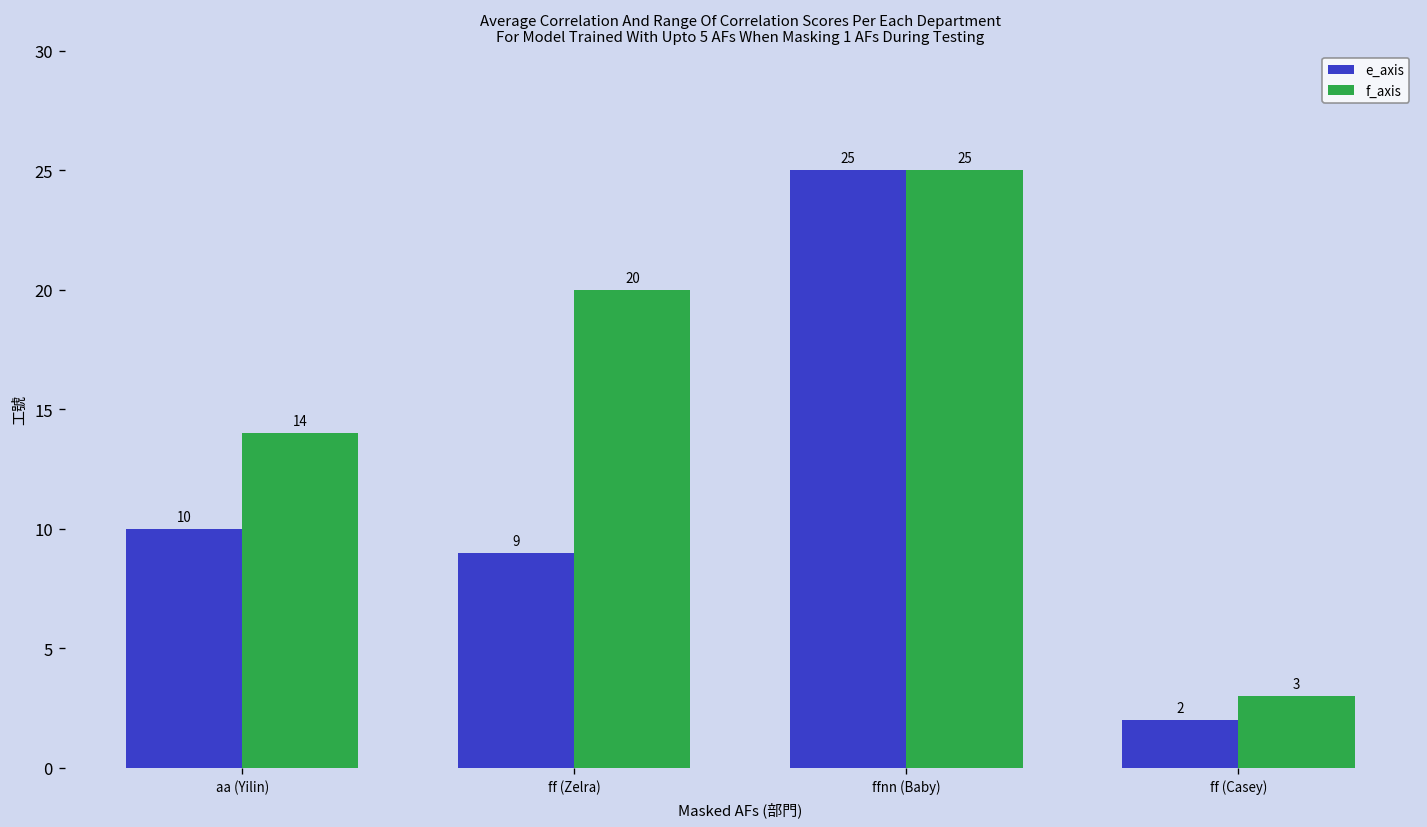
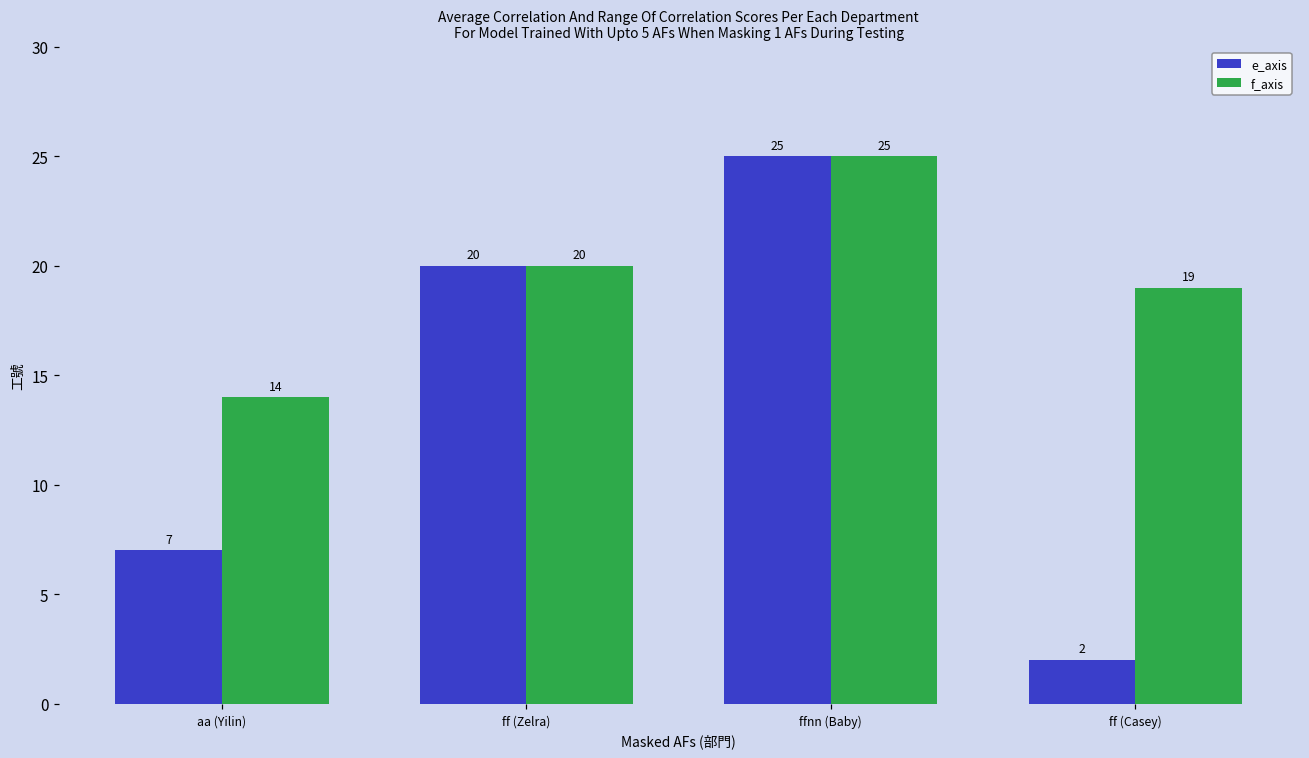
  {
    "e_axis": {
-     "aa (Yilin)": 10,
-     "ff (Zelra)": 9,
+     "aa (Yilin)": 7,
+     "ff (Zelra)": 20,
      "ffnn (Baby)": 25,
      "ff (Casey)": 2
    },
    "f_axis": {
      "aa (Yilin)": 14,
      "ff (Zelra)": 20,
      "ffnn (Baby)": 25,
-     "ff (Casey)": 3
+     "ff (Casey)": 19
    }
  }
